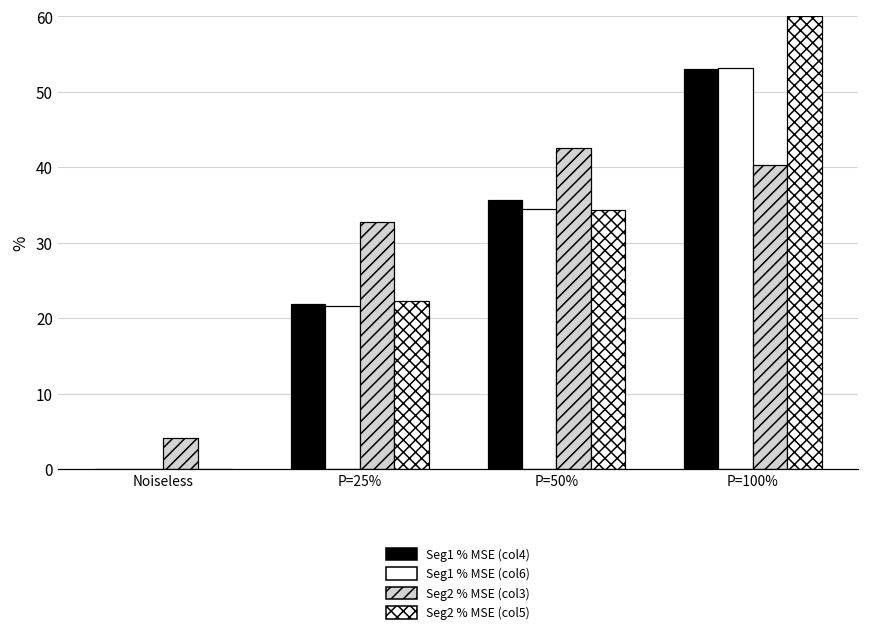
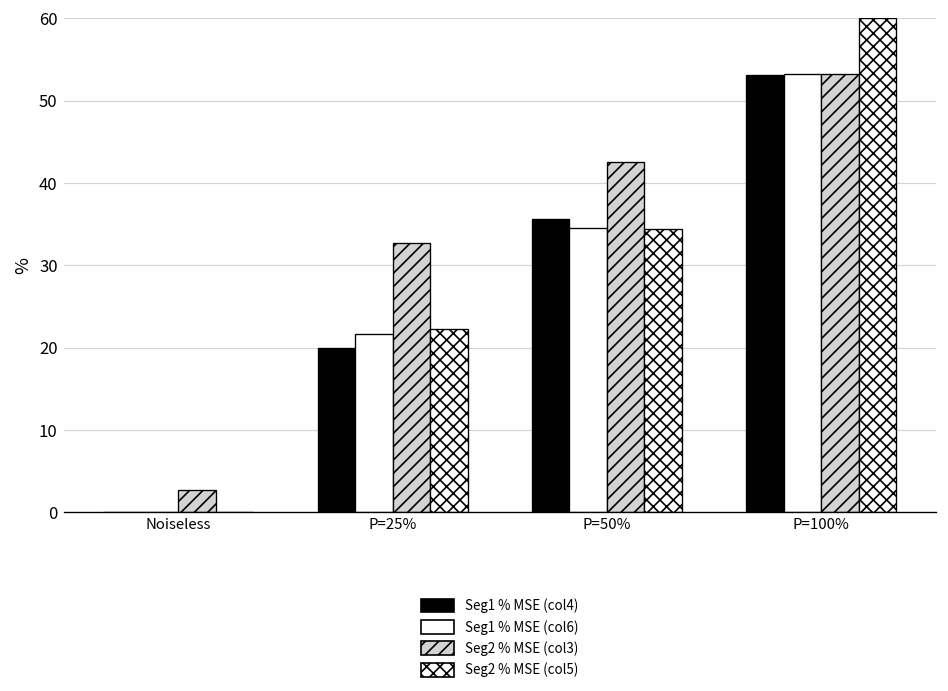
  {
    "Seg1 % MSE (col4)": {
-     "P=25%": 22,
+     "P=25%": 20,
      "P=50%": 36,
      "P=100%": 53
    },
    "Seg2 % MSE (col3)": {
-     "Noiseless": 4,
+     "Noiseless": 3,
      "P=25%": 33,
      "P=50%": 43,
-     "P=100%": 40
+     "P=100%": 53
    }
  }
